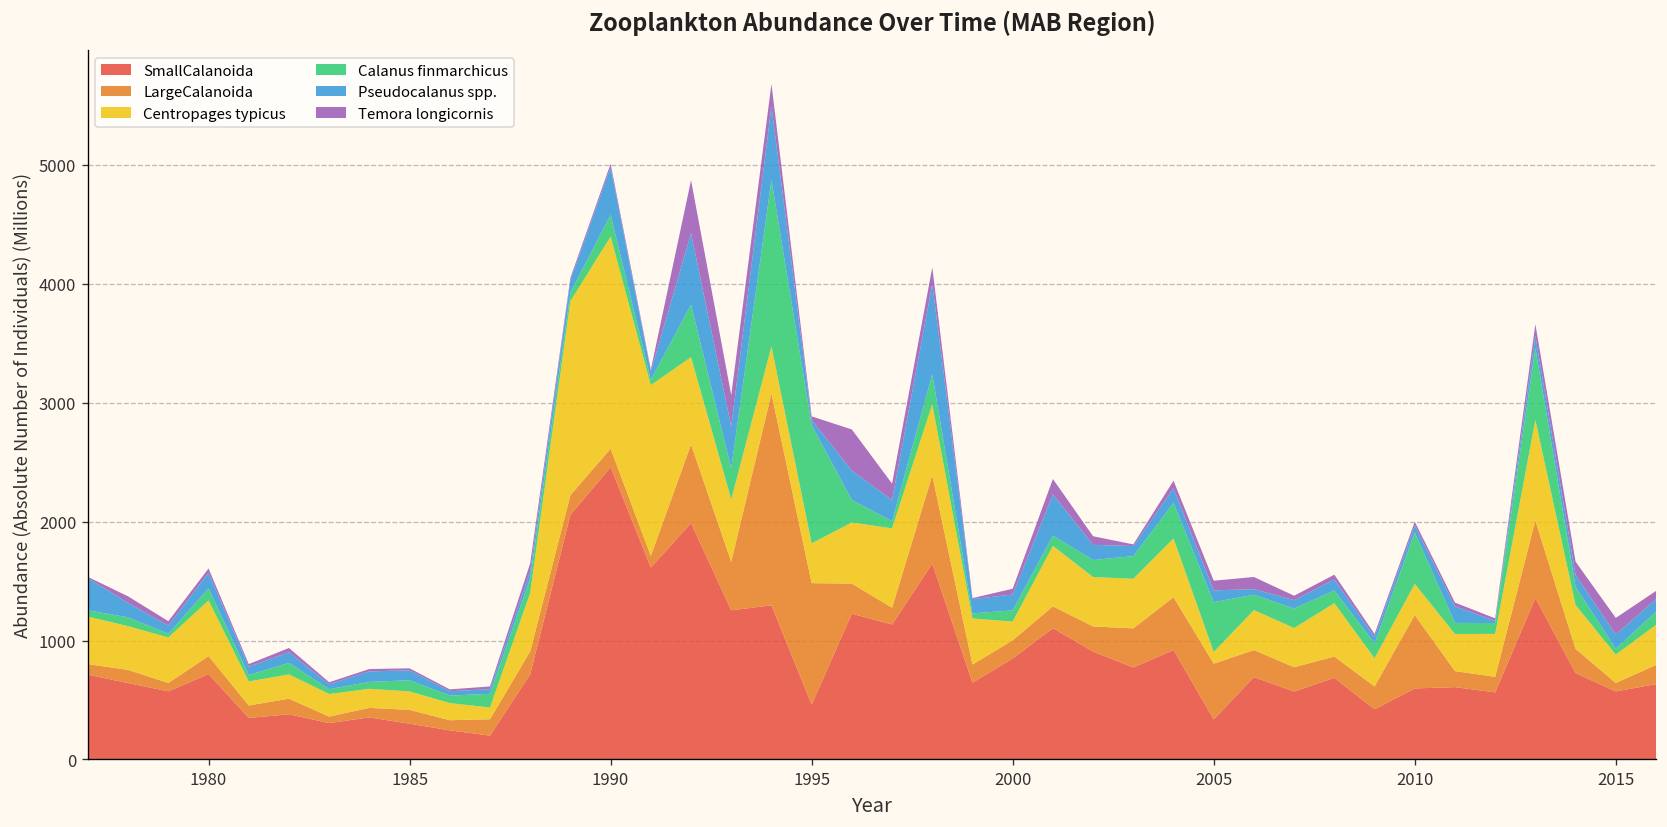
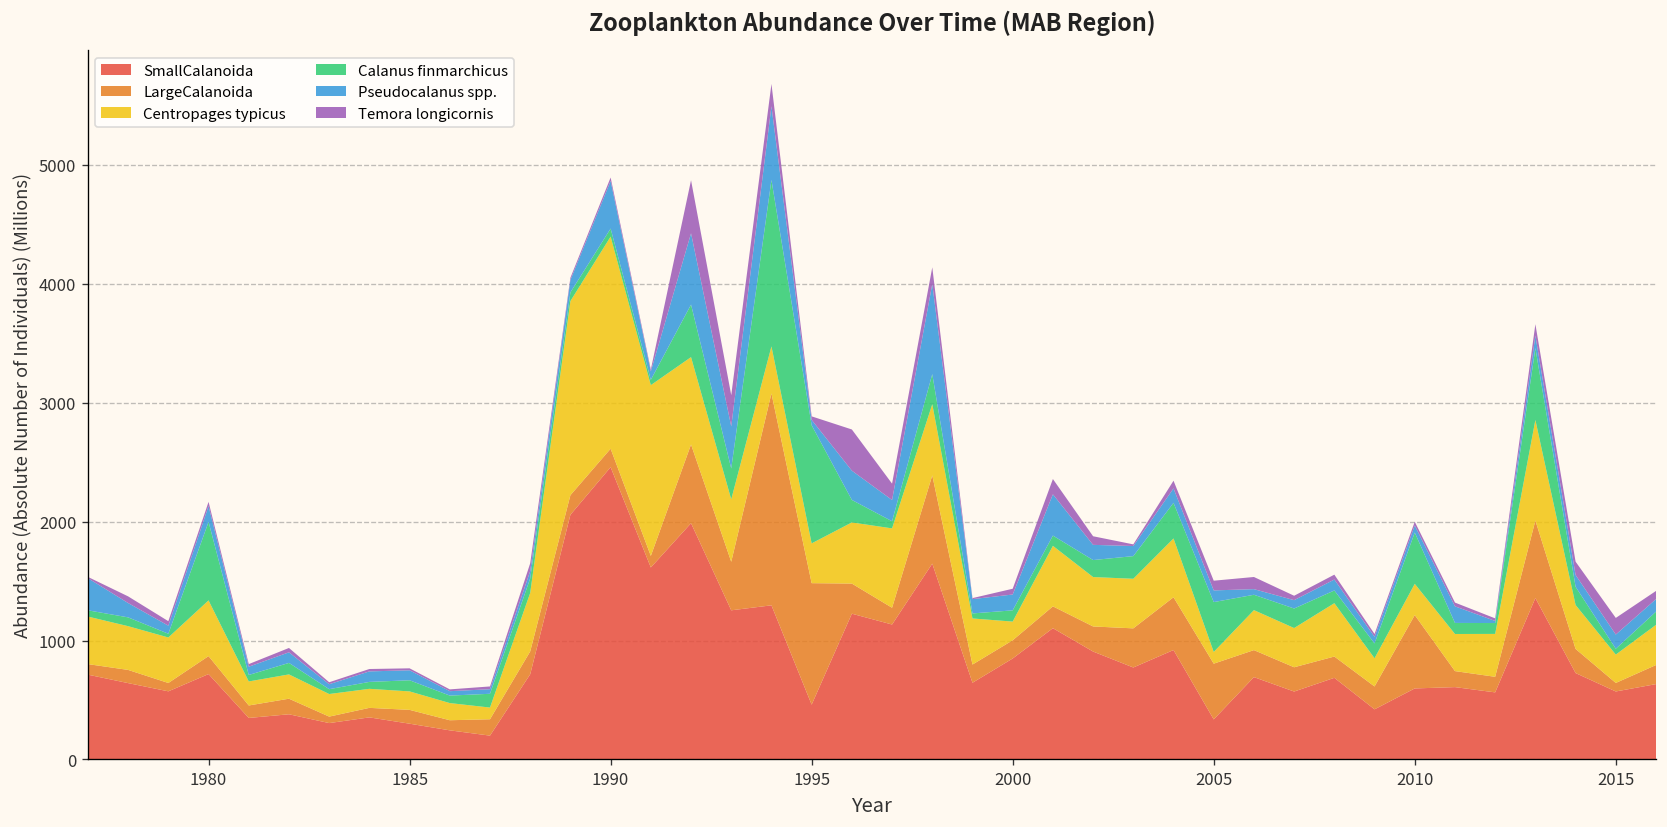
  {
    "Centropages typicus": {
      "1980": 500,
      "1985": 200,
      "1990": 1800,
      "1995": 300,
      "2000": 200,
      "2005": 100,
      "2010": 300,
      "2015": 200
    },
    "Calanus finmarchicus": {
-     "1980": 100,
+     "1980": 700,
      "1985": 100,
-     "1990": 200,
+     "1990": 100,
      "1995": 1000,
      "2000": 100,
      "2005": 400,
      "2010": 400,
      "2015": 0
    },
    "Pseudocalanus spp.": {
      "1980": 100,
      "1990": 400,
      "1995": 0,
      "2000": 100,
      "2005": 100,
      "2010": 100,
      "2015": 100
    },
    "Temora longicornis": {
      "1980": 0,
      "1990": 0,
      "1995": 0,
      "2000": 0,
      "2005": 100,
      "2010": 0,
      "2015": 100
    }
  }
